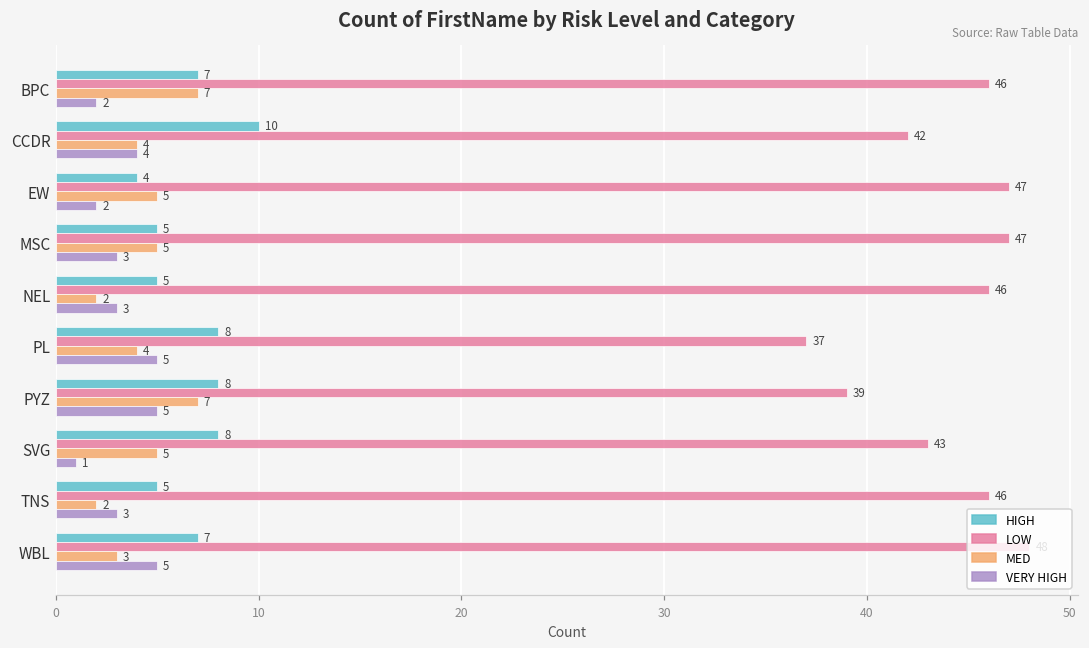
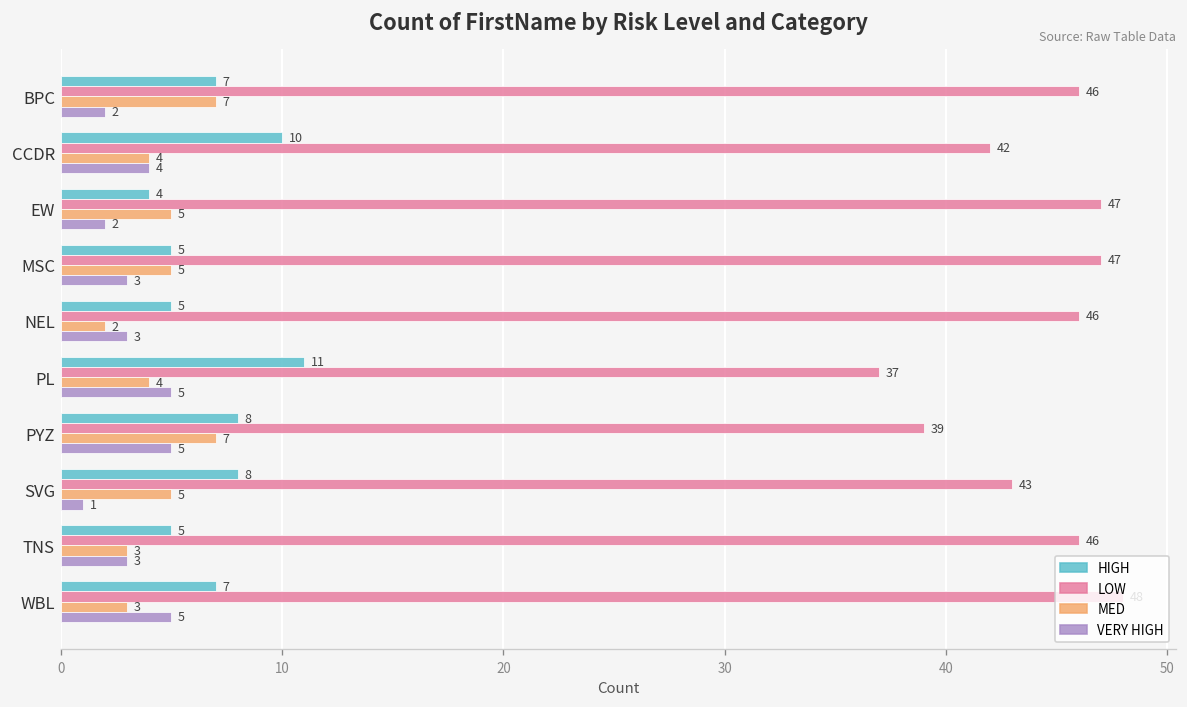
  {
    "HIGH": {
      "BPC": 7,
      "CCDR": 10,
      "EW": 4,
      "MSC": 5,
      "NEL": 5,
-     "PL": 8,
+     "PL": 11,
      "PYZ": 8,
      "SVG": 8,
      "TNS": 5,
      "WBL": 7
    },
    "LOW": {
      "BPC": 46,
      "CCDR": 42,
      "EW": 47,
      "MSC": 47,
      "NEL": 46,
      "PL": 37,
      "PYZ": 39,
      "SVG": 43,
      "TNS": 46
    },
    "MED": {
      "BPC": 7,
      "EW": 5,
      "MSC": 5,
      "NEL": 2,
      "PL": 4,
      "PYZ": 7,
      "SVG": 5,
-     "TNS": 2,
+     "TNS": 3,
      "WBL": 3
    },
    "VERY HIGH": {
      "BPC": 2,
      "EW": 2,
      "MSC": 3,
      "NEL": 3,
      "PL": 5,
      "PYZ": 5,
      "SVG": 1,
      "WBL": 5
    }
  }
